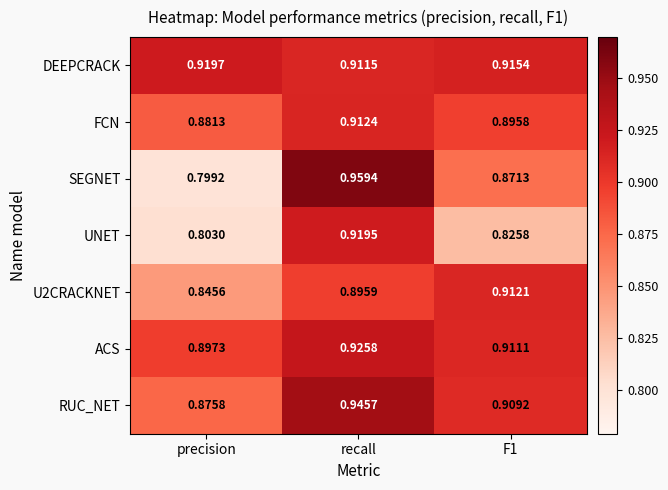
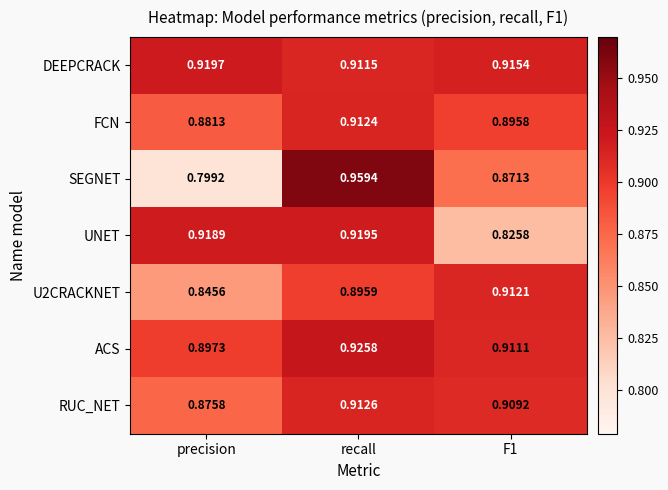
  {
    "DEEPCRACK": {
      "precision": 0.9197,
      "recall": 0.9115,
      "F1": 0.9154
    },
    "FCN": {
      "precision": 0.8813,
      "recall": 0.9124,
      "F1": 0.8958
    },
    "SEGNET": {
      "precision": 0.7992,
      "recall": 0.9594,
      "F1": 0.8713
    },
    "UNET": {
-     "precision": 0.8030,
+     "precision": 0.9189,
      "recall": 0.9195,
      "F1": 0.8258
    },
    "U2CRACKNET": {
      "precision": 0.8456,
      "recall": 0.8959,
      "F1": 0.9121
    },
    "ACS": {
      "precision": 0.8973,
      "recall": 0.9258,
      "F1": 0.9111
    },
    "RUC_NET": {
      "precision": 0.8758,
-     "recall": 0.9457,
+     "recall": 0.9126,
      "F1": 0.9092
    }
  }
